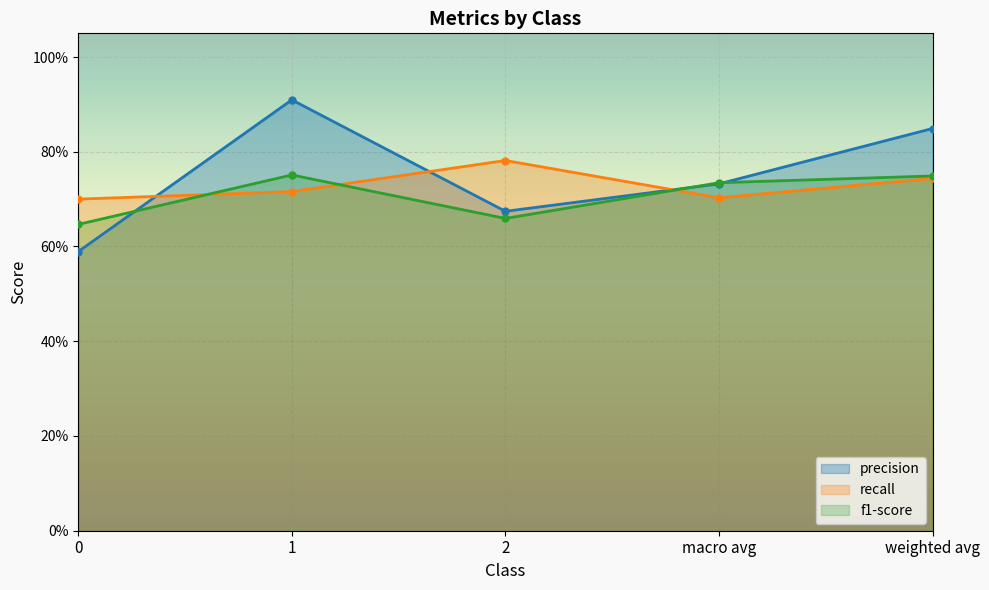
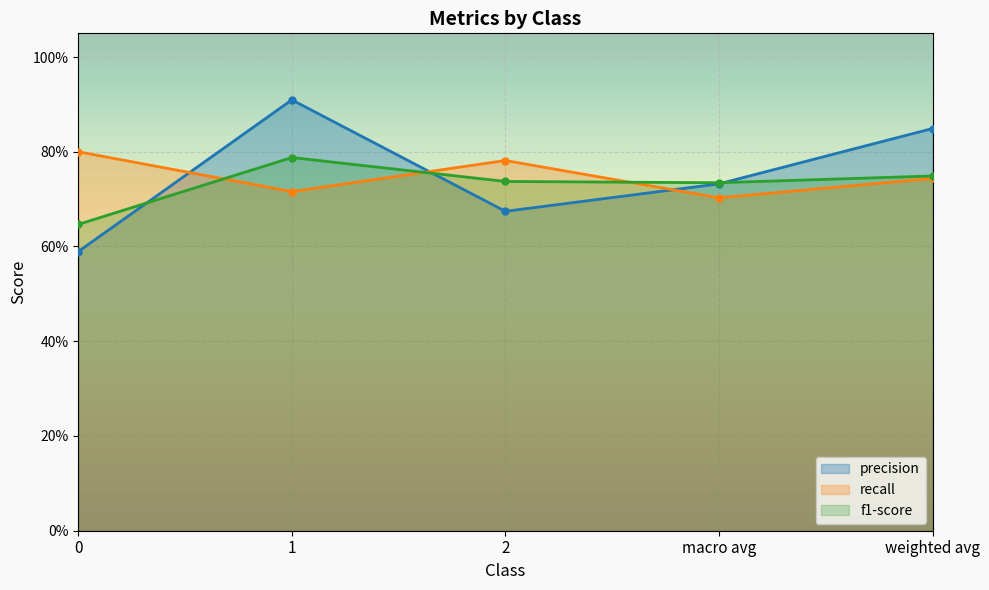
  {
    "precision": {
      "0": "59%",
      "1": "91%",
      "2": "67%",
      "weighted avg": "85%"
    },
    "recall": {
-     "0": "70%",
+     "0": "80%",
      "1": "72%",
      "2": "78%",
      "macro avg": "70%"
    },
    "f1-score": {
      "0": "65%",
-     "1": "75%",
-     "2": "66%"
+     "1": "79%",
+     "2": "74%"
    }
  }
